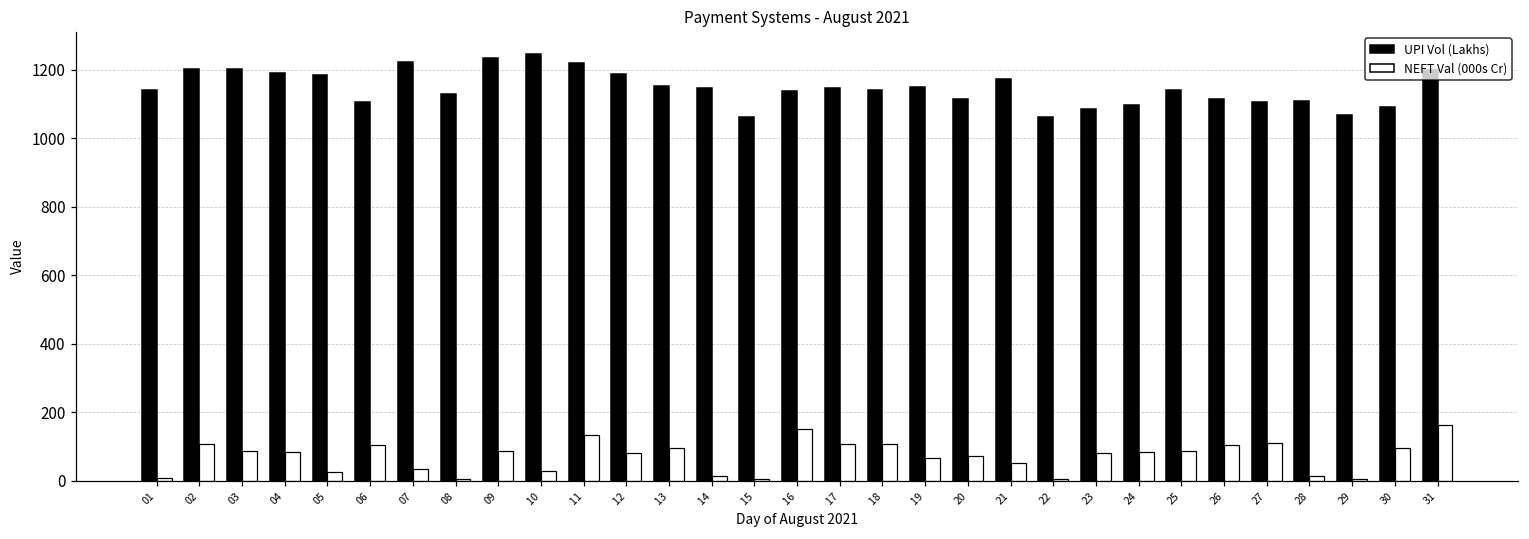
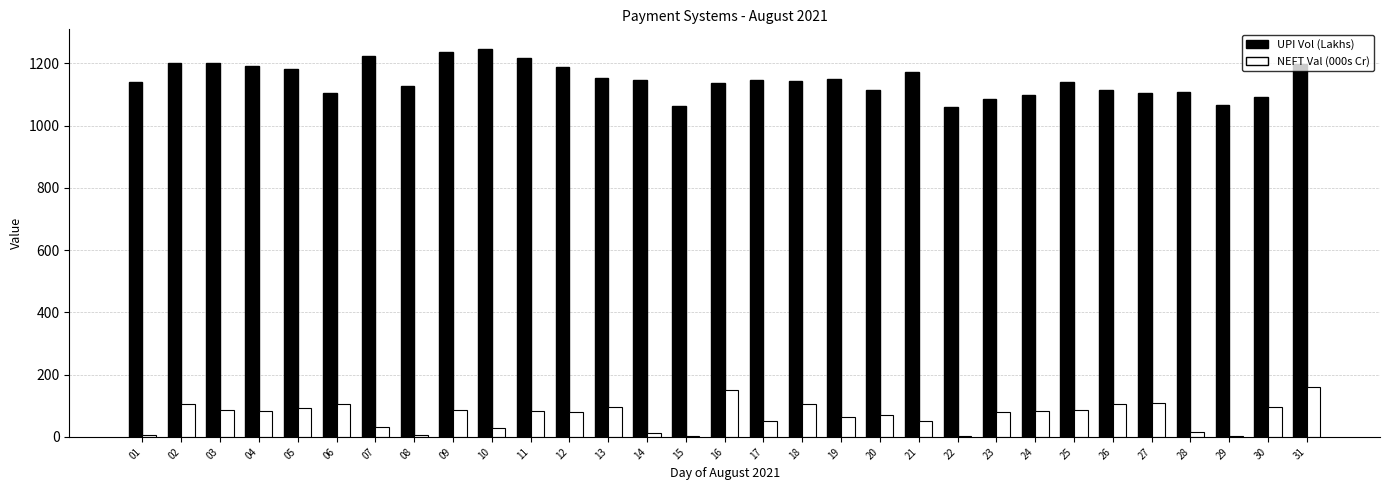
  {
    "UPI Vol (Lakhs)": {
      "01": 1140,
      "02": 1200,
      "03": 1200,
      "04": 1190,
      "05": 1180,
      "06": 1110,
      "07": 1220,
      "08": 1130,
      "09": 1240,
      "10": 1250,
      "11": 1220,
      "12": 1190,
      "13": 1150,
      "14": 1150,
      "15": 1060,
      "16": 1140,
      "17": 1150,
      "18": 1140,
      "19": 1150,
      "20": 1120,
      "21": 1170,
      "22": 1060,
      "23": 1090,
      "24": 1100,
      "25": 1140,
      "26": 1110,
      "27": 1110,
      "28": 1110,
      "29": 1070,
      "30": 1090
    },
    "NEFT Val (000s Cr)": {
      "02": 110,
      "03": 90,
      "04": 80,
-     "05": 20,
+     "05": 90,
      "06": 110,
      "07": 30,
      "09": 90,
      "10": 30,
-     "11": 130,
+     "11": 80,
      "12": 80,
      "13": 100,
      "14": 10,
      "16": 150,
-     "17": 110,
+     "17": 50,
      "18": 110,
      "19": 70,
      "20": 70,
      "21": 50,
      "23": 80,
      "24": 80,
      "25": 90,
      "26": 100,
      "27": 110,
      "28": 10,
      "30": 90,
      "31": 160
    }
  }
